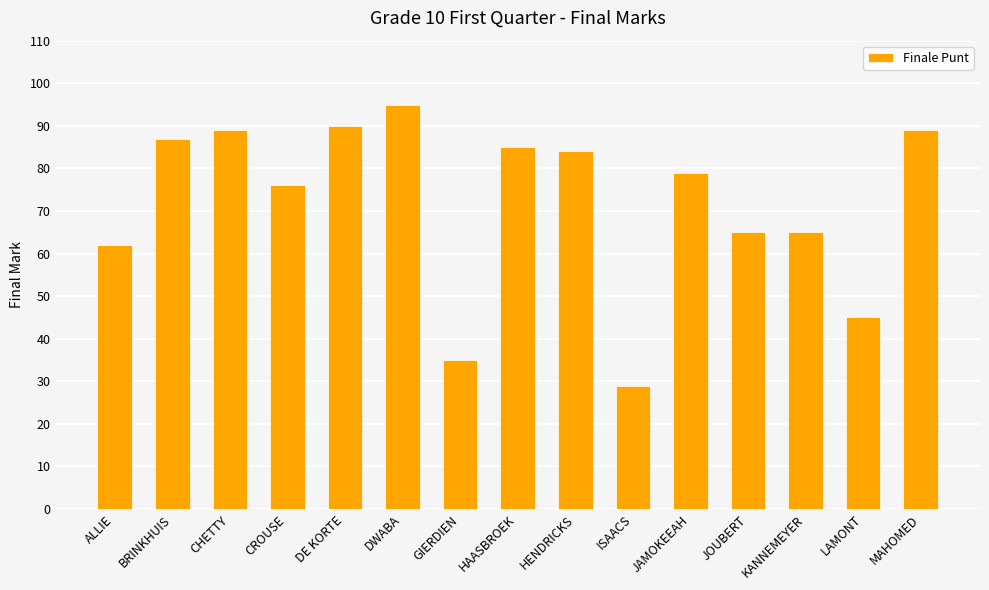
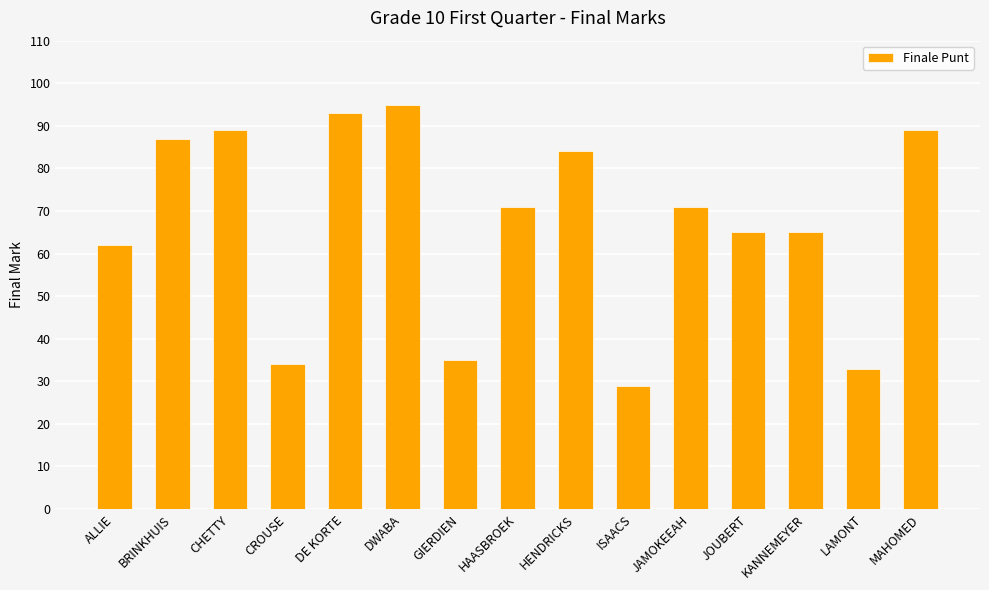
  {
    "ALLIE": 62,
    "BRINKHUIS": 87,
    "CHETTY": 89,
-   "CROUSE": 76,
-   "DE KORTE": 90,
+   "CROUSE": 34,
+   "DE KORTE": 93,
    "DWABA": 95,
    "GIERDIEN": 35,
-   "HAASBROEK": 85,
+   "HAASBROEK": 71,
    "HENDRICKS": 84,
    "ISAACS": 29,
-   "JAMOKEEAH": 79,
+   "JAMOKEEAH": 71,
    "JOUBERT": 65,
    "KANNEMEYER": 65,
-   "LAMONT": 45,
+   "LAMONT": 33,
    "MAHOMED": 89
  }
